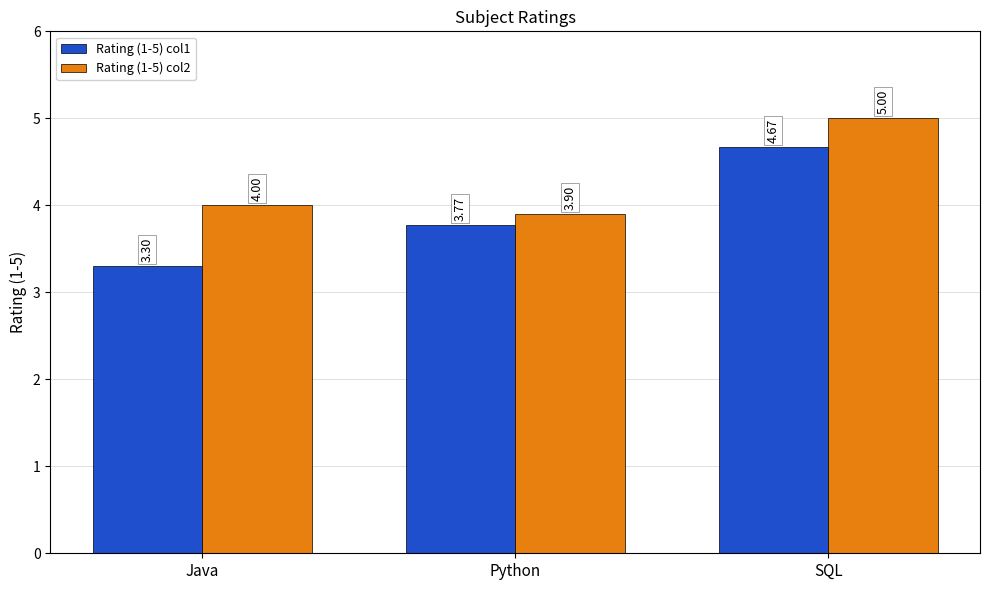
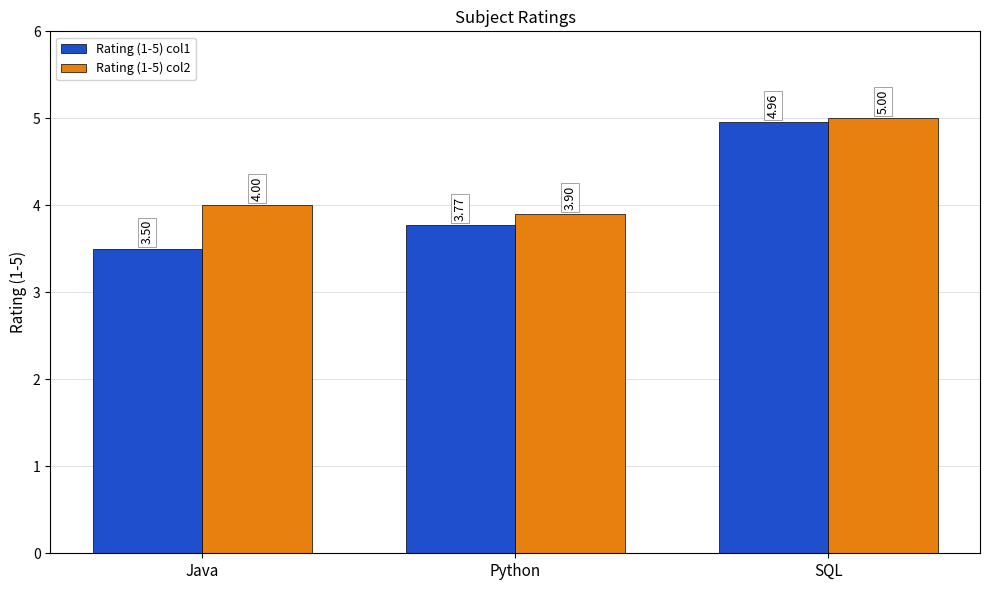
  {
    "Rating (1-5) col1": {
-     "Java": 3.30,
-     "SQL": 4.67
+     "Java": 3.50,
+     "SQL": 4.96
    }
  }
